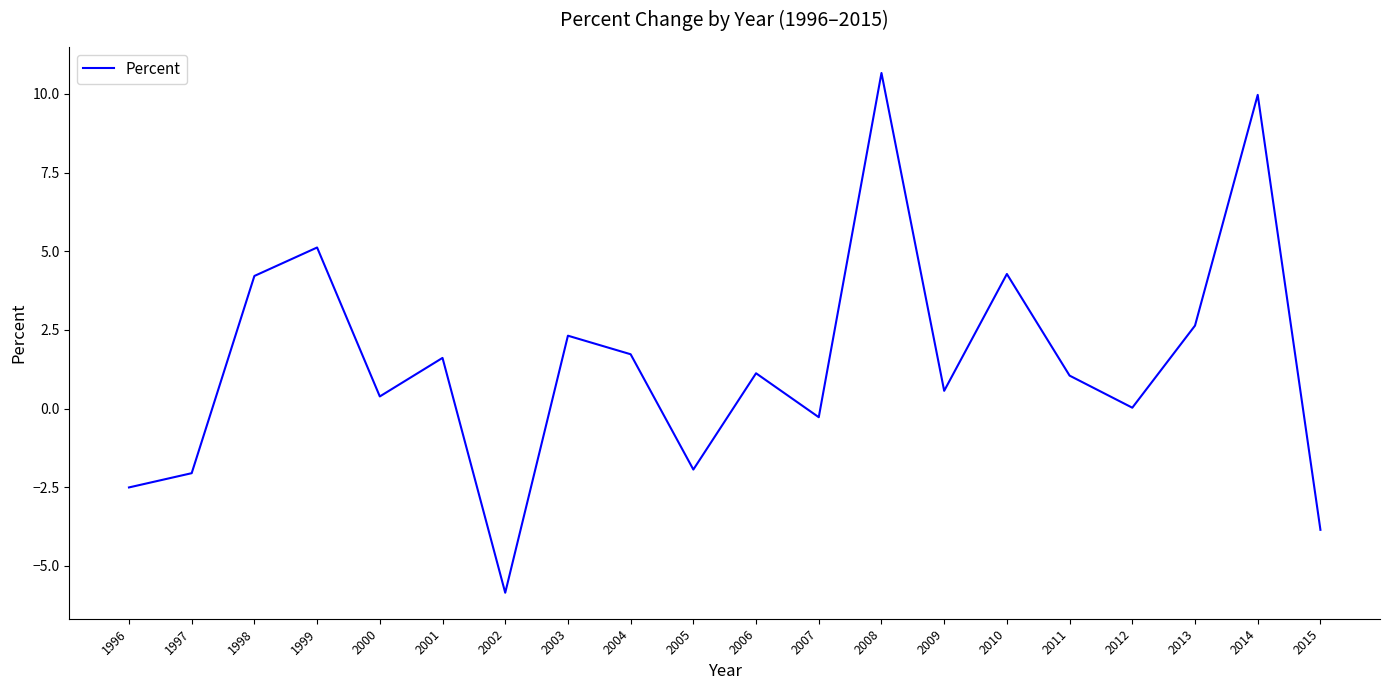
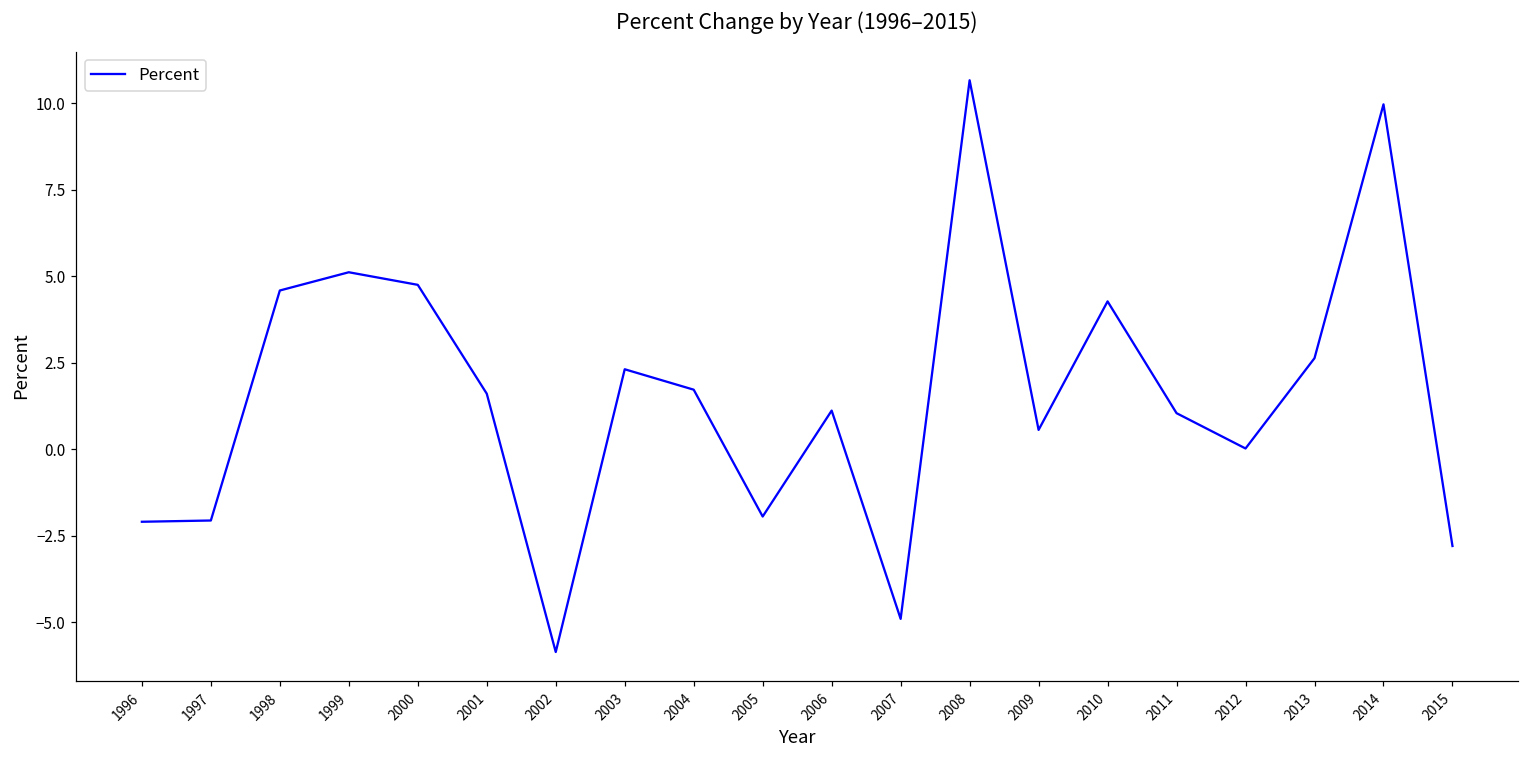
  {
-   "1996": -2.5,
+   "1996": -2.1,
    "1997": -2.1,
-   "1998": 4.2,
+   "1998": 4.6,
    "1999": 5.1,
-   "2000": 0.4,
+   "2000": 4.8,
    "2001": 1.6,
    "2002": -5.9,
    "2003": 2.3,
    "2004": 1.7,
    "2005": -1.9,
    "2006": 1.1,
-   "2007": -0.3,
+   "2007": -4.9,
    "2008": 10.7,
    "2009": 0.6,
    "2010": 4.3,
    "2011": 1.0,
    "2012": 0.0,
    "2013": 2.6,
    "2014": 10.0,
-   "2015": -3.9
+   "2015": -2.8
  }
